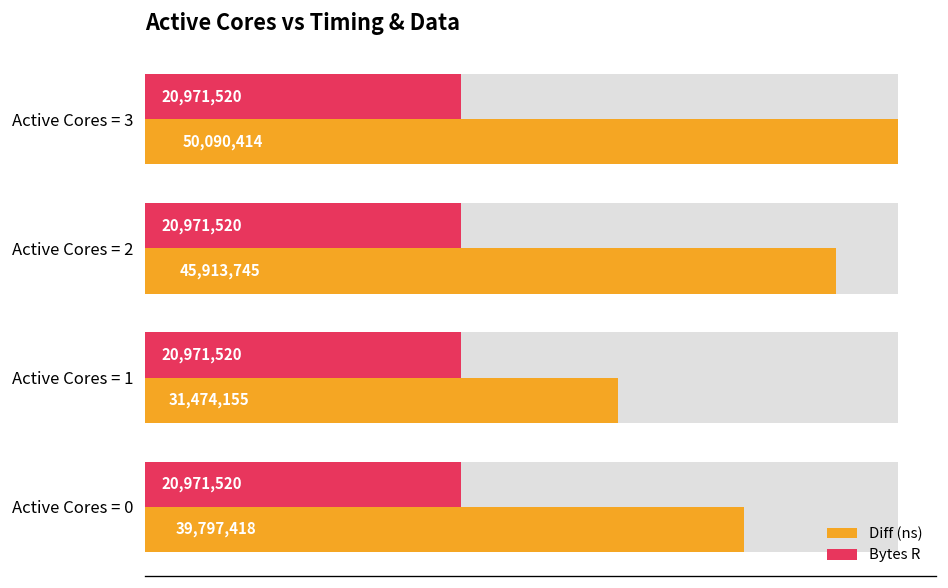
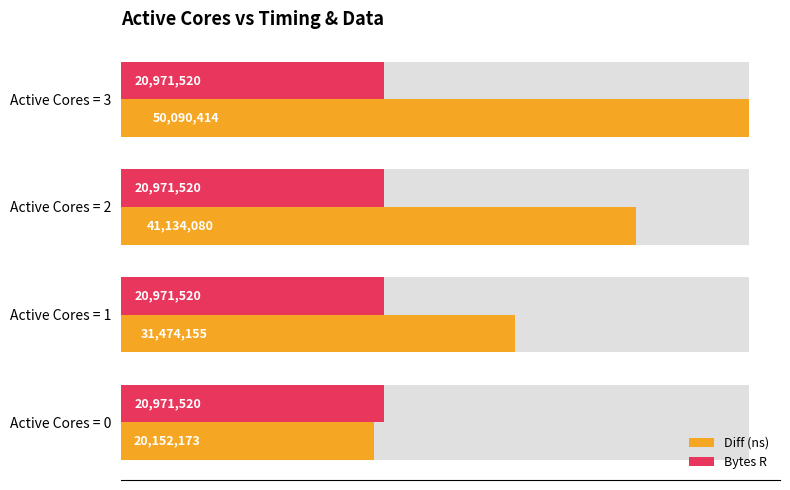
  {
    "Diff (ns)": {
      "Active Cores = 3": "50,090,414",
-     "Active Cores = 2": "45,913,745",
-     "Active Cores = 0": "39,797,418"
+     "Active Cores = 2": "41,134,080",
+     "Active Cores = 0": "20,152,173"
    }
  }
